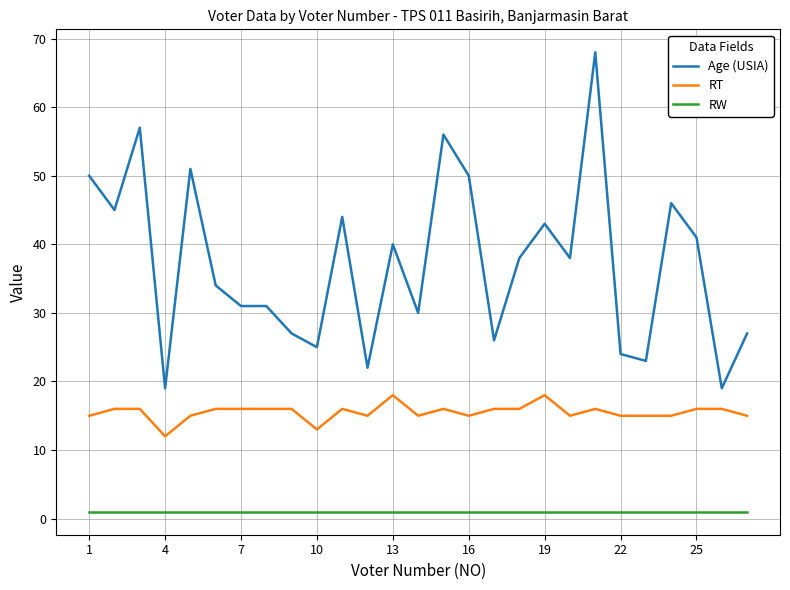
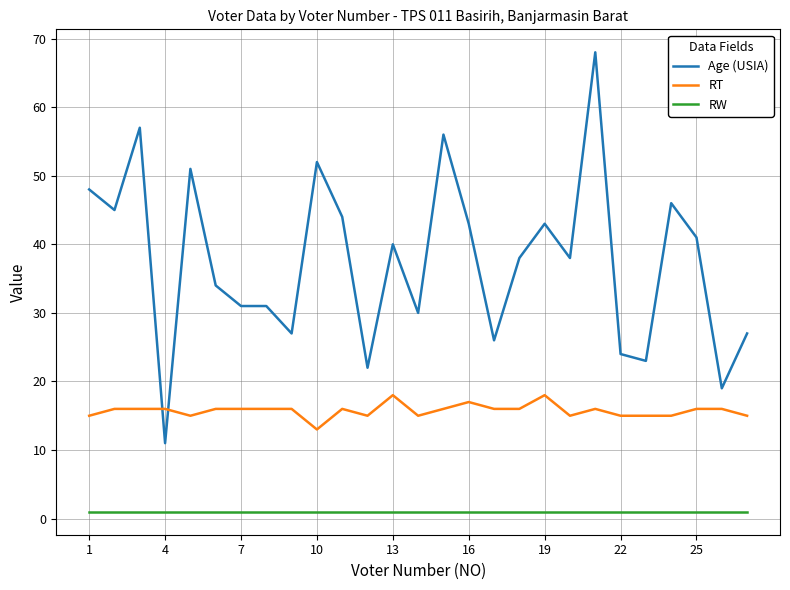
  {
    "Age (USIA)": {
-     "1": 50,
-     "4": 19,
+     "1": 48,
+     "4": 11,
      "7": 31,
-     "10": 25,
+     "10": 52,
      "13": 40,
-     "16": 50,
+     "16": 43,
      "19": 43,
      "22": 24,
      "25": 41
    },
    "RT": {
      "1": 15,
-     "4": 12,
+     "4": 16,
      "7": 16,
      "10": 13,
      "13": 18,
-     "16": 15,
+     "16": 17,
      "19": 18,
      "22": 15,
      "25": 16
    },
    "RW": {
      "1": 1,
      "4": 1,
      "7": 1,
      "10": 1,
      "13": 1,
      "16": 1,
      "19": 1,
      "22": 1,
      "25": 1
    }
  }
